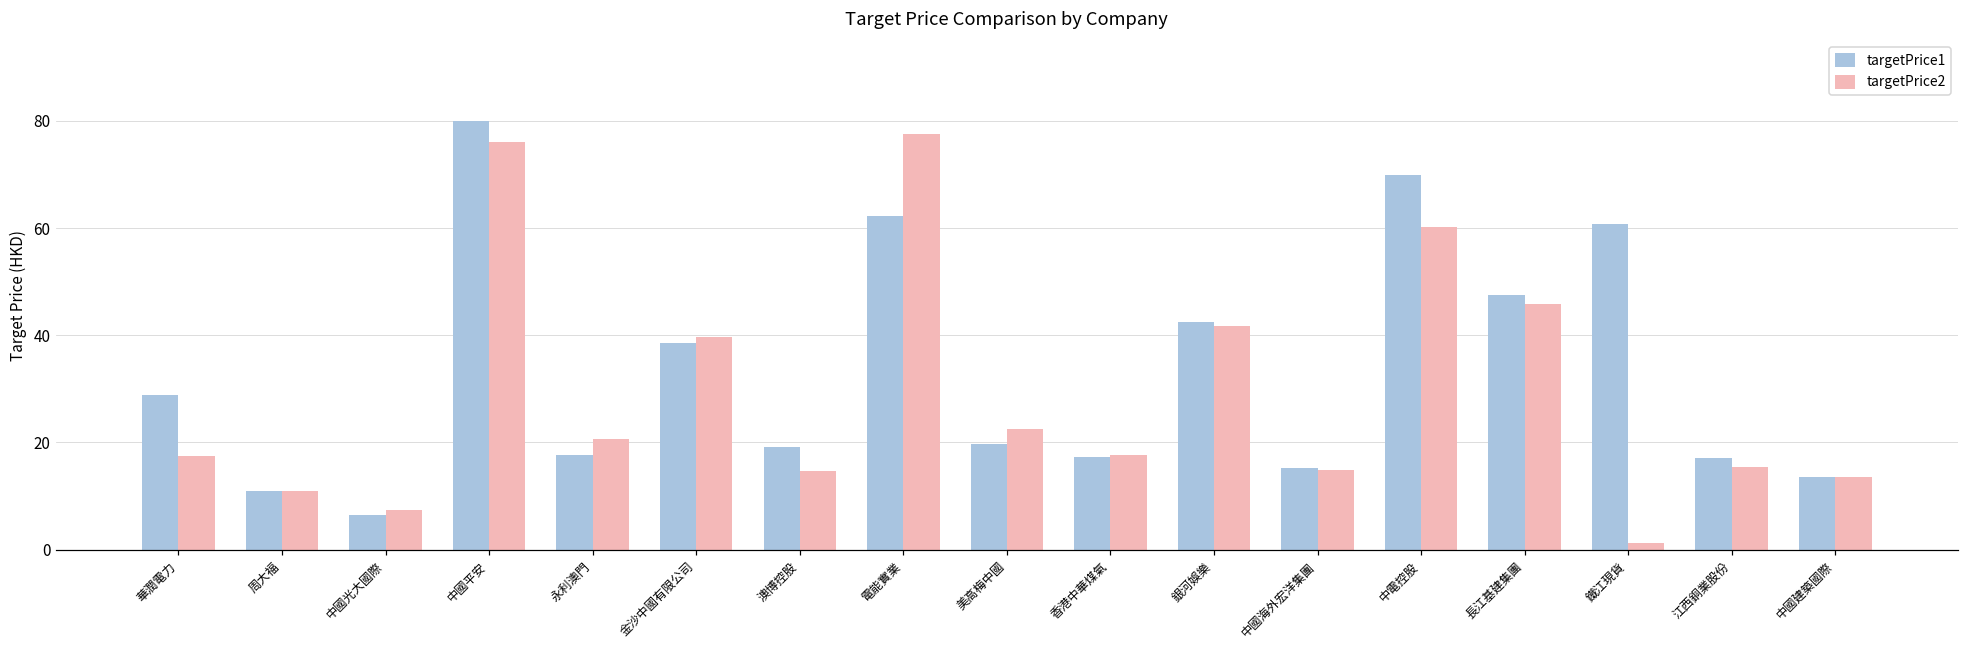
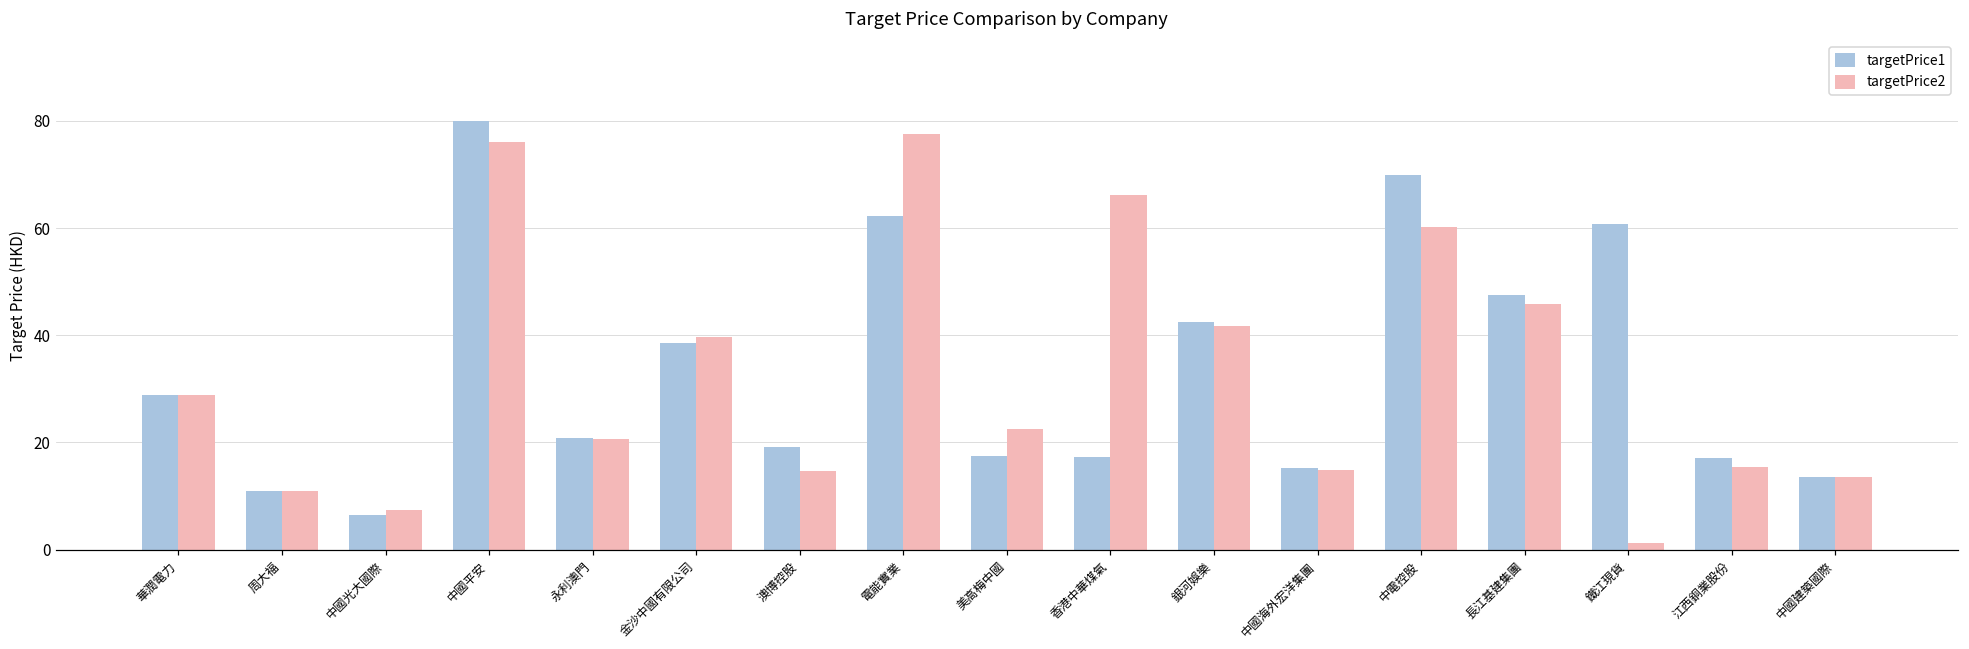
  {
    "targetPrice1": {
      "華潤電力": 29,
      "周大福": 11,
      "中國光大國際": 7,
      "中國平安": 80,
-     "永利澳門": 18,
+     "永利澳門": 21,
      "金沙中國有限公司": 39,
      "澳博控股": 19,
      "電能實業": 62,
-     "美高梅中國": 20,
+     "美高梅中國": 18,
      "香港中華煤氣": 17,
      "銀河娛樂": 42,
      "中國海外宏洋集團": 15,
      "中電控股": 70,
      "長江基建集團": 48,
      "鐵江現貨": 61,
      "江西銅業股份": 17,
      "中國建築國際": 14
    },
    "targetPrice2": {
-     "華潤電力": 18,
+     "華潤電力": 29,
      "周大福": 11,
      "中國光大國際": 7,
      "中國平安": 76,
      "永利澳門": 21,
      "金沙中國有限公司": 40,
      "澳博控股": 15,
      "電能實業": 78,
      "美高梅中國": 23,
-     "香港中華煤氣": 18,
+     "香港中華煤氣": 66,
      "銀河娛樂": 42,
      "中國海外宏洋集團": 15,
      "中電控股": 60,
      "長江基建集團": 46,
      "鐵江現貨": 1,
      "江西銅業股份": 15,
      "中國建築國際": 14
    }
  }
